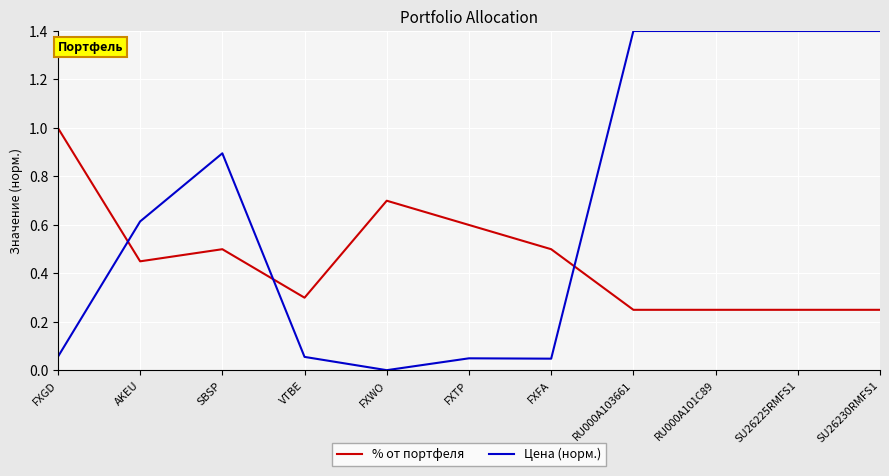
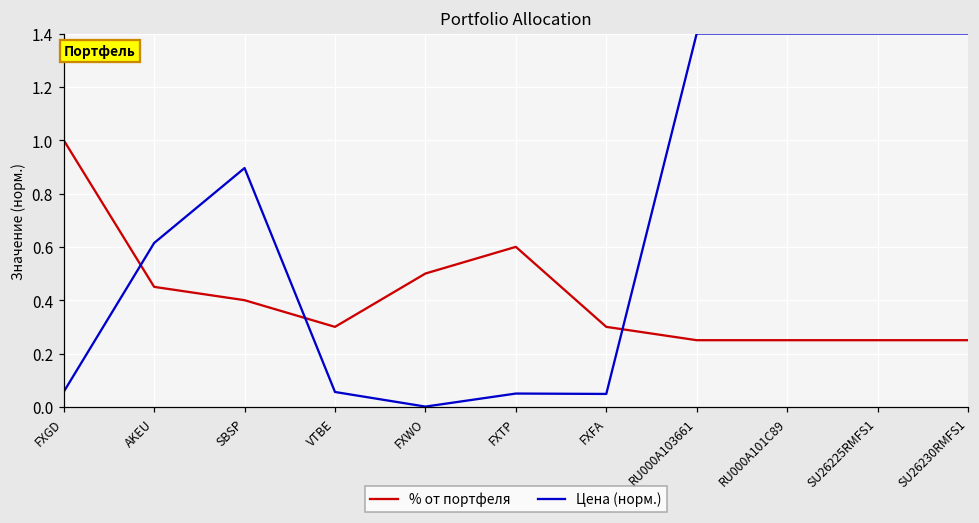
  {
    "% от портфеля": {
      "FXGD": 1.00,
      "AKEU": 0.45,
-     "SBSP": 0.50,
+     "SBSP": 0.40,
      "VTBE": 0.30,
-     "FXWO": 0.70,
+     "FXWO": 0.50,
      "FXTP": 0.60,
-     "FXFA": 0.50,
+     "FXFA": 0.30,
      "RU000A103661": 0.25,
      "RU000A101C89": 0.25,
      "SU26225RMFS1": 0.25,
      "SU26230RMFS1": 0.25
    },
    "Цена (норм.)": {
      "FXGD": 0.06,
      "AKEU": 0.61,
      "SBSP": 0.90,
      "VTBE": 0.06,
      "FXWO": 0.00,
      "FXTP": 0.05,
      "FXFA": 0.05,
      "RU000A103661": 1.40,
      "RU000A101C89": 1.40,
      "SU26225RMFS1": 1.40,
      "SU26230RMFS1": 1.40
    }
  }
